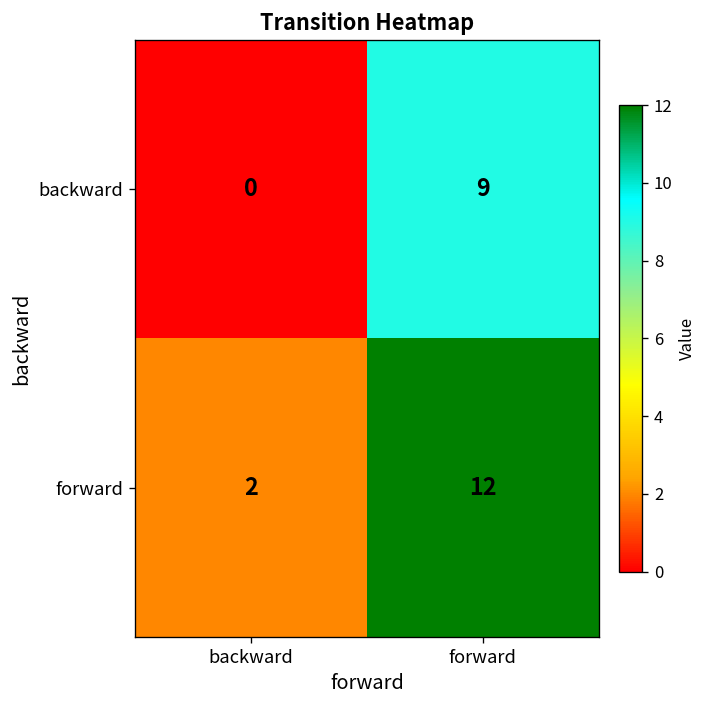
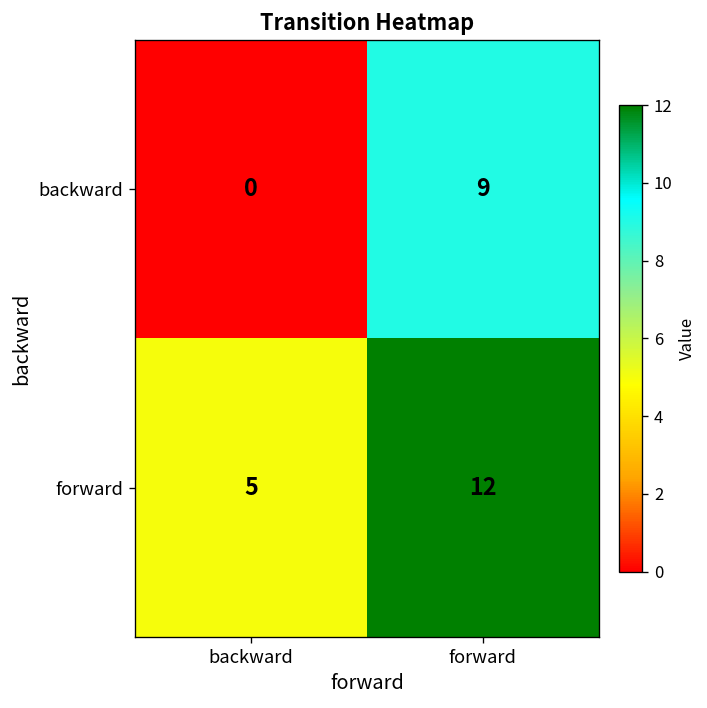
  {
    "backward": {
      "backward": 0,
      "forward": 9
    },
    "forward": {
-     "backward": 2,
+     "backward": 5,
      "forward": 12
    }
  }
